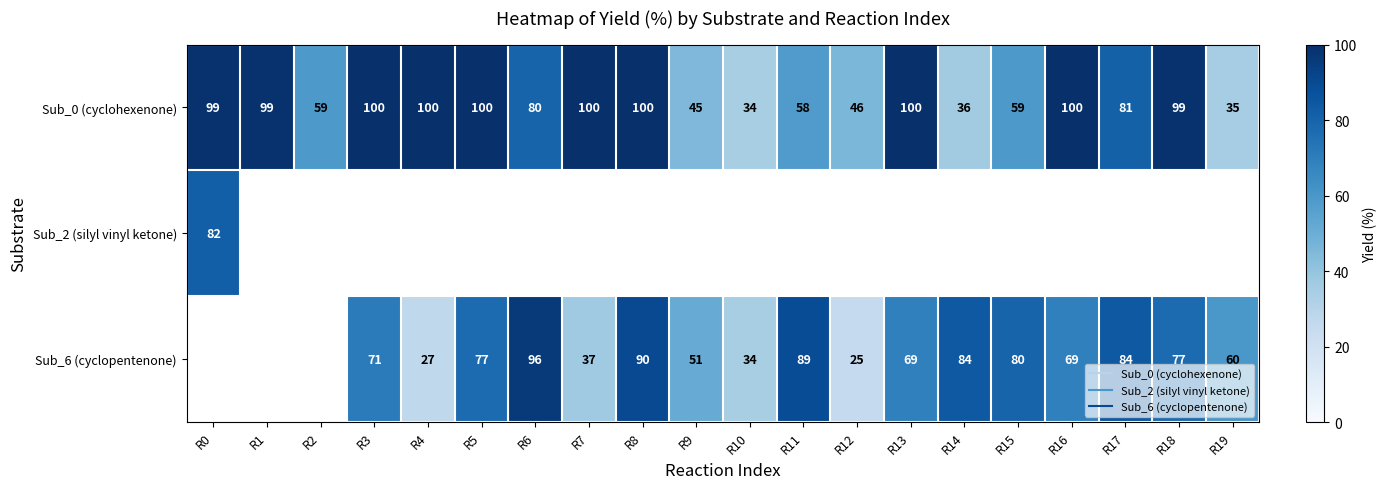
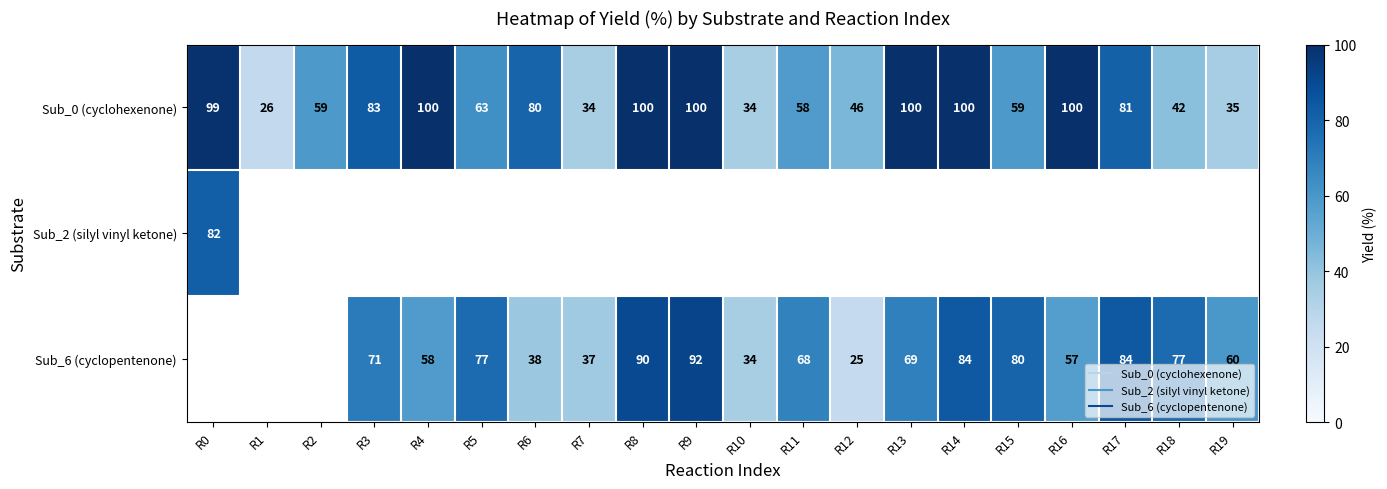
  {
    "Sub_0 (cyclohexenone)": {
      "R0": 99,
-     "R1": 99,
+     "R1": 26,
      "R2": 59,
-     "R3": 100,
+     "R3": 83,
      "R4": 100,
-     "R5": 100,
+     "R5": 63,
      "R6": 80,
-     "R7": 100,
+     "R7": 34,
      "R8": 100,
-     "R9": 45,
+     "R9": 100,
      "R10": 34,
      "R11": 58,
      "R12": 46,
      "R13": 100,
-     "R14": 36,
+     "R14": 100,
      "R15": 59,
      "R16": 100,
      "R17": 81,
-     "R18": 99,
+     "R18": 42,
      "R19": 35
    },
    "Sub_2 (silyl vinyl ketone)": {
      "R0": 82
    },
    "Sub_6 (cyclopentenone)": {
      "R3": 71,
-     "R4": 27,
+     "R4": 58,
      "R5": 77,
-     "R6": 96,
+     "R6": 38,
      "R7": 37,
      "R8": 90,
-     "R9": 51,
+     "R9": 92,
      "R10": 34,
-     "R11": 89,
+     "R11": 68,
      "R12": 25,
      "R13": 69,
      "R14": 84,
      "R15": 80,
-     "R16": 69
+     "R16": 57
    }
  }
